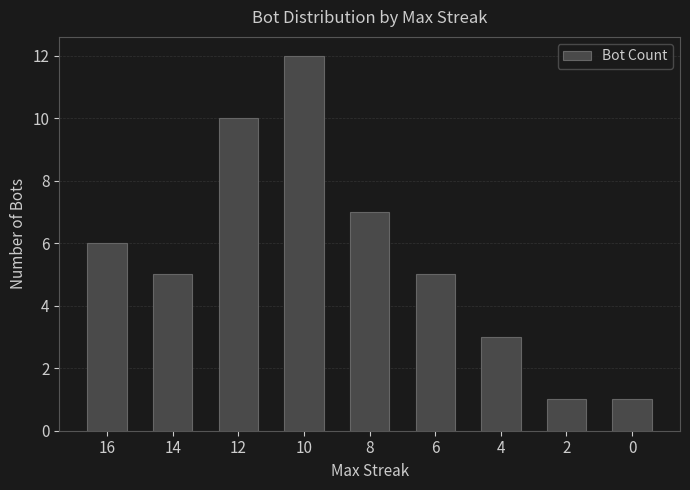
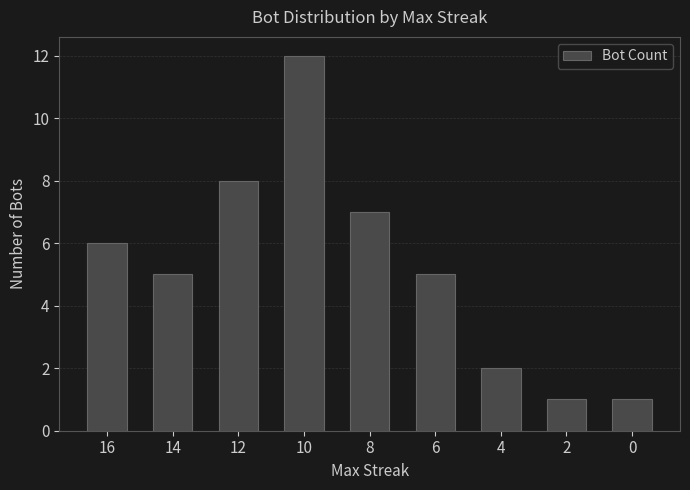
  {
    "16": 6,
    "14": 5,
-   "12": 10,
+   "12": 8,
    "10": 12,
    "8": 7,
    "6": 5,
-   "4": 3,
+   "4": 2,
    "2": 1,
    "0": 1
  }
